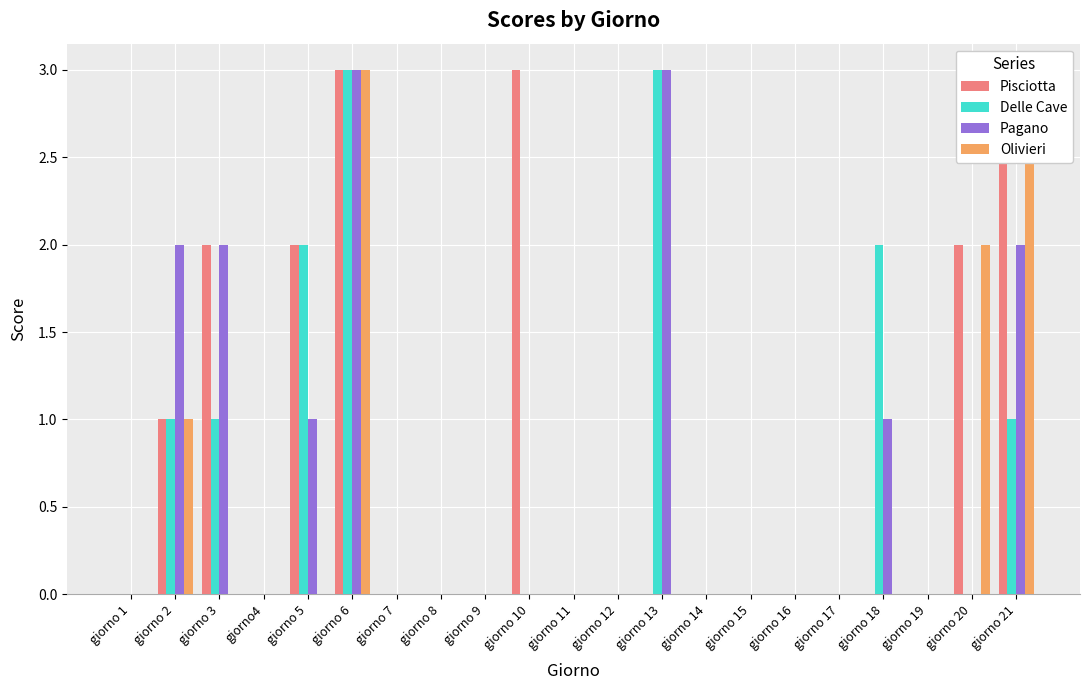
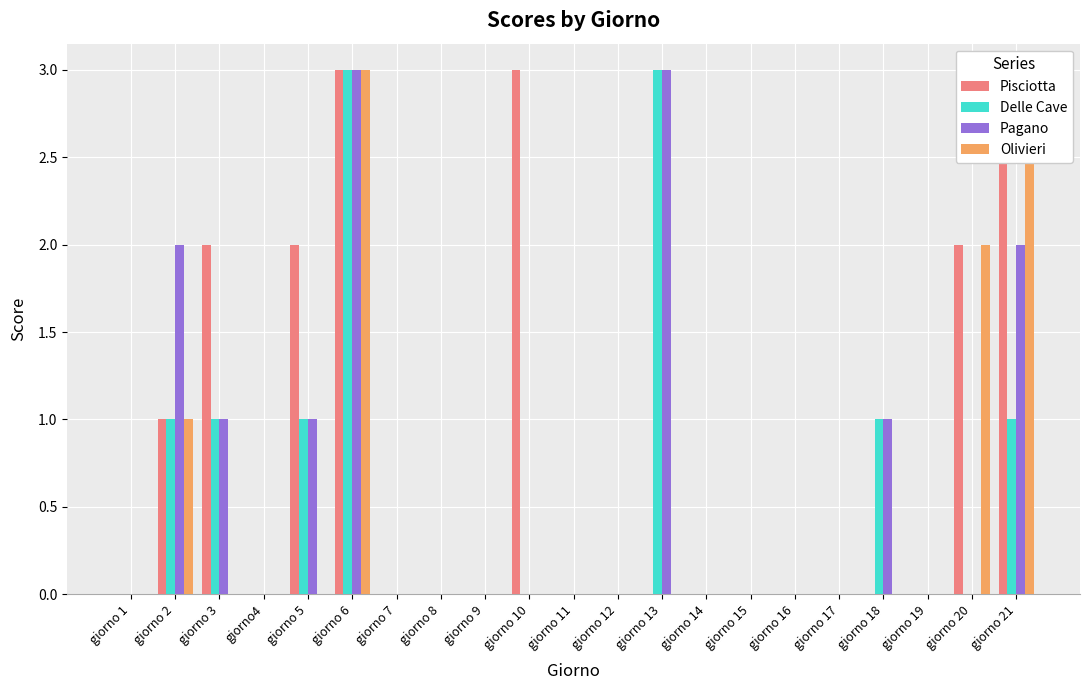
  {
    "Delle Cave": {
      "giorno 1": 0,
      "giorno 2": 1,
      "giorno 3": 1,
      "giorno4": 0,
-     "giorno 5": 2,
+     "giorno 5": 1,
      "giorno 6": 3,
      "giorno 7": 0,
      "giorno 8": 0,
      "giorno 9": 0,
      "giorno 10": 0,
      "giorno 11": 0,
      "giorno 12": 0,
      "giorno 13": 3,
      "giorno 14": 0,
      "giorno 15": 0,
      "giorno 16": 0,
      "giorno 17": 0,
-     "giorno 18": 2,
+     "giorno 18": 1,
      "giorno 19": 0,
      "giorno 20": 0,
      "giorno 21": 1
    },
    "Pagano": {
      "giorno 1": 0,
      "giorno 2": 2,
-     "giorno 3": 2,
+     "giorno 3": 1,
      "giorno4": 0,
      "giorno 5": 1,
      "giorno 6": 3,
      "giorno 7": 0,
      "giorno 8": 0,
      "giorno 9": 0,
      "giorno 10": 0,
      "giorno 11": 0,
      "giorno 12": 0,
      "giorno 13": 3,
      "giorno 14": 0,
      "giorno 15": 0,
      "giorno 16": 0,
      "giorno 17": 0,
      "giorno 18": 1,
      "giorno 19": 0,
      "giorno 20": 0,
      "giorno 21": 2
    }
  }
